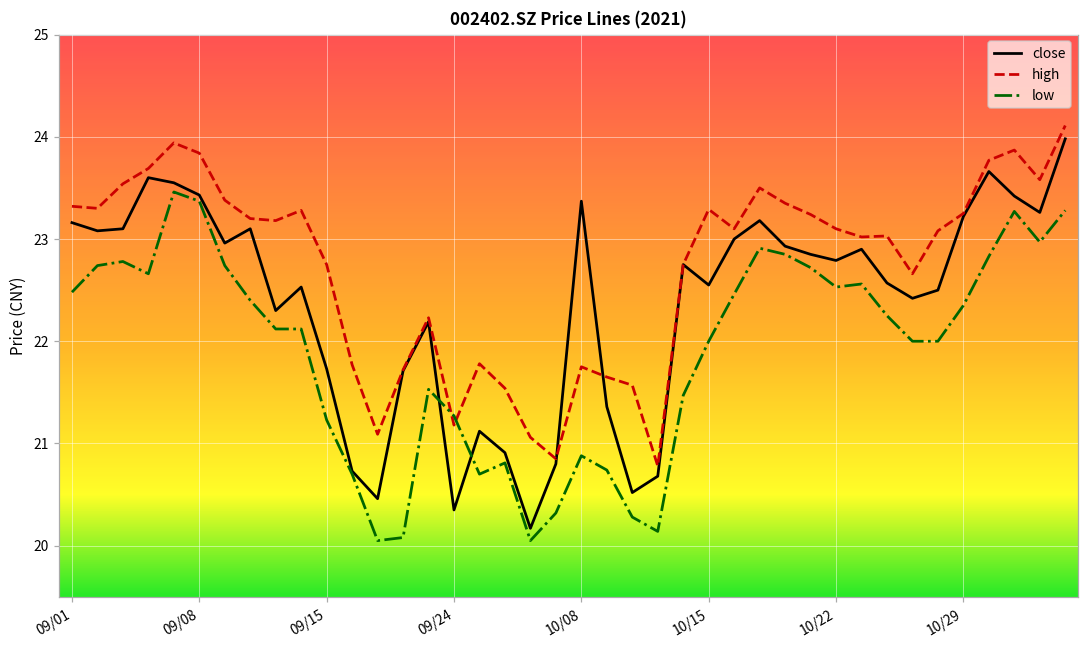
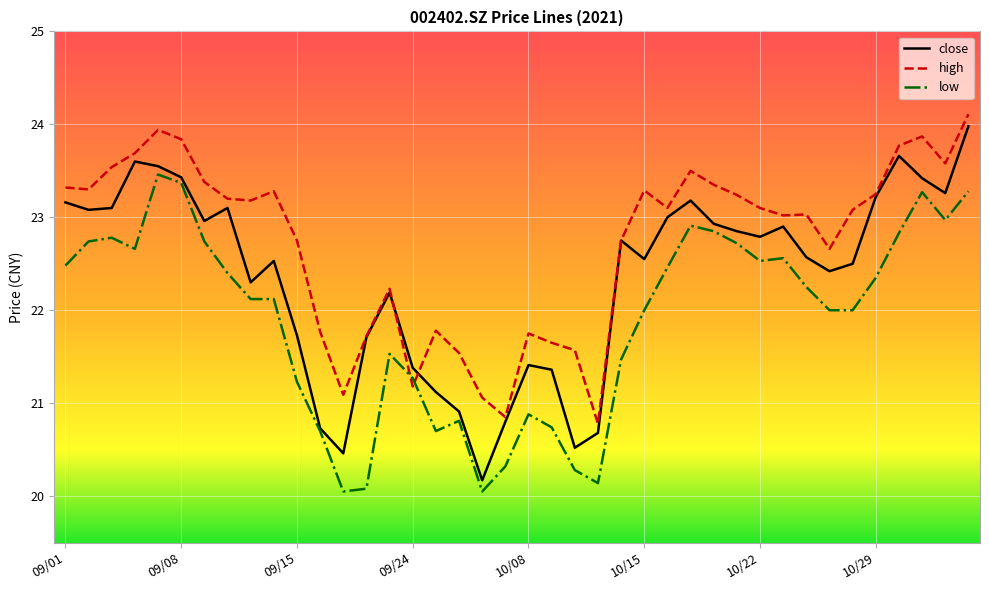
  {
    "close": {
      "09/01": 23.2,
      "09/08": 23.4,
      "09/15": 21.7,
-     "09/24": 20.4,
-     "10/08": 23.4,
+     "09/24": 21.4,
+     "10/08": 21.4,
      "10/15": 22.6,
      "10/22": 22.8,
      "10/29": 23.2
    },
    "high": {
      "09/01": 23.3,
      "09/08": 23.8,
      "09/15": 22.8,
      "09/24": 21.2,
      "10/08": 21.8,
      "10/15": 23.3,
      "10/22": 23.1,
      "10/29": 23.3
    },
    "low": {
      "09/01": 22.5,
      "09/08": 23.4,
      "09/15": 21.2,
      "09/24": 21.3,
      "10/08": 20.9,
      "10/15": 22.0,
      "10/22": 22.5,
      "10/29": 22.4
    }
  }
